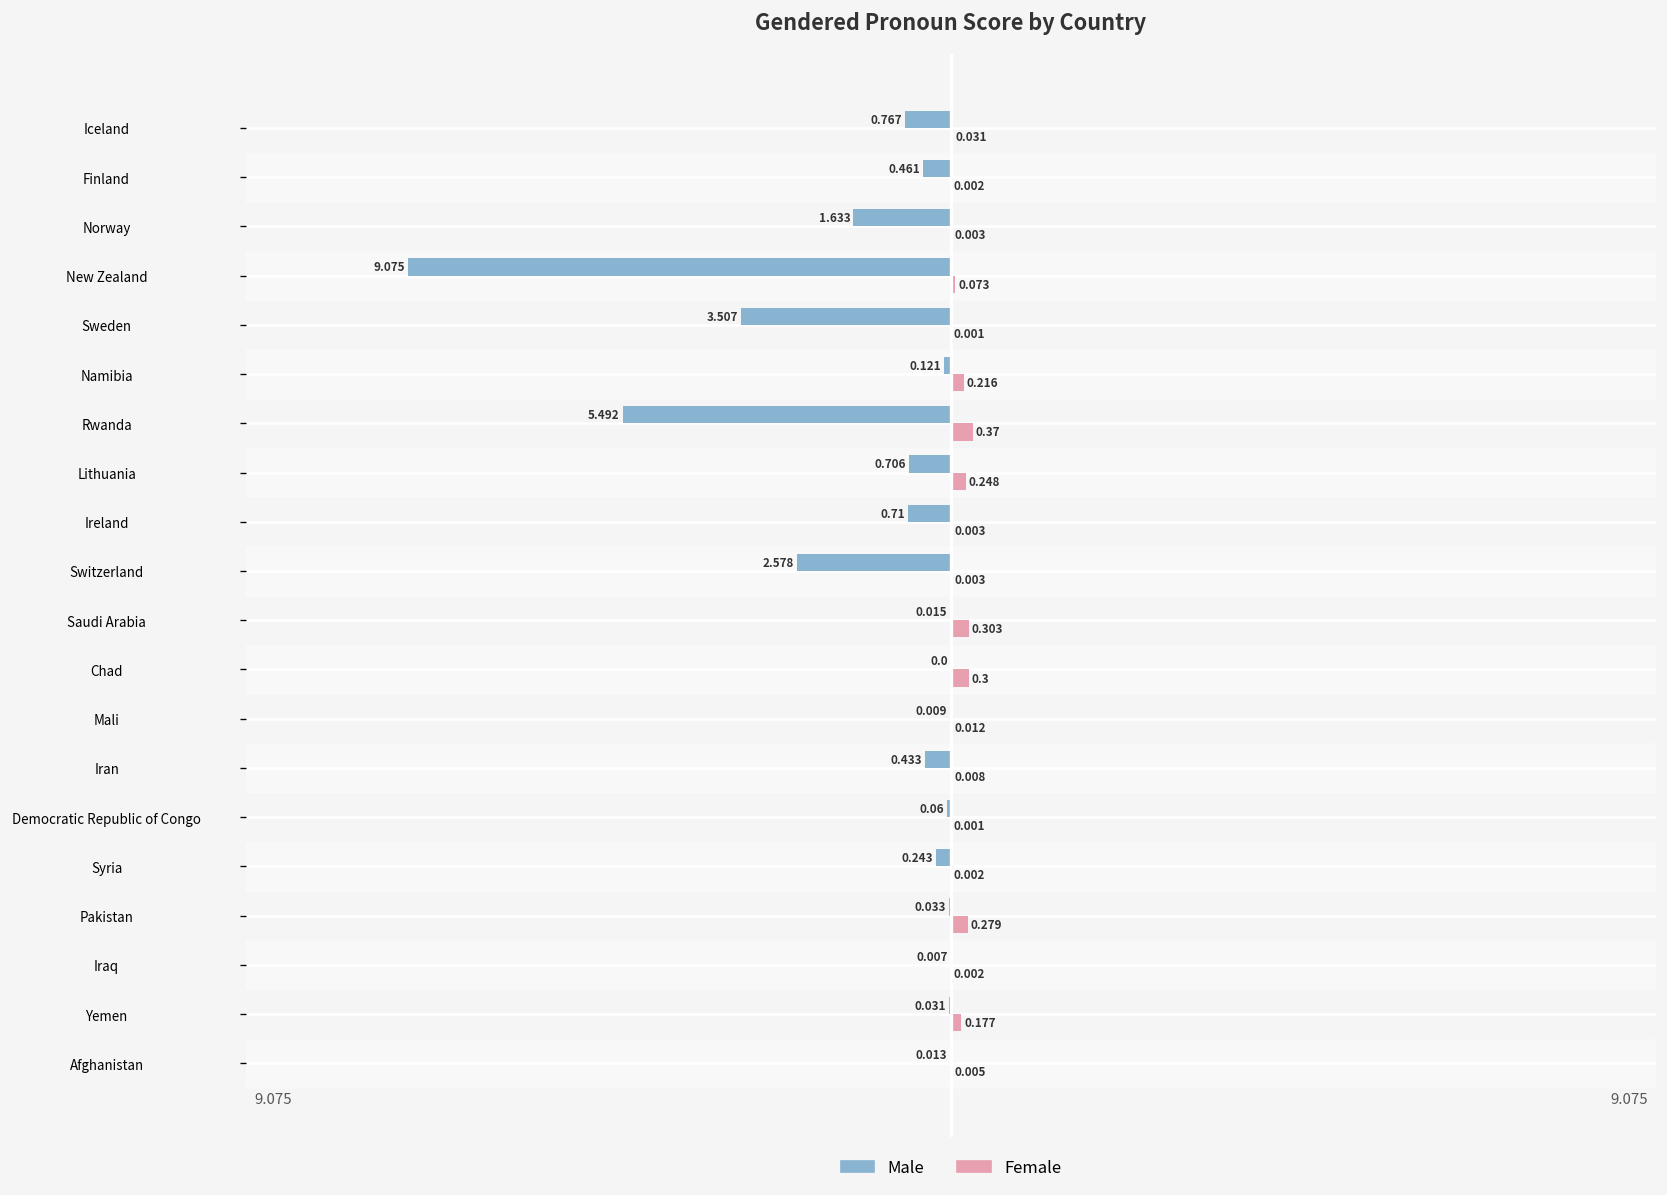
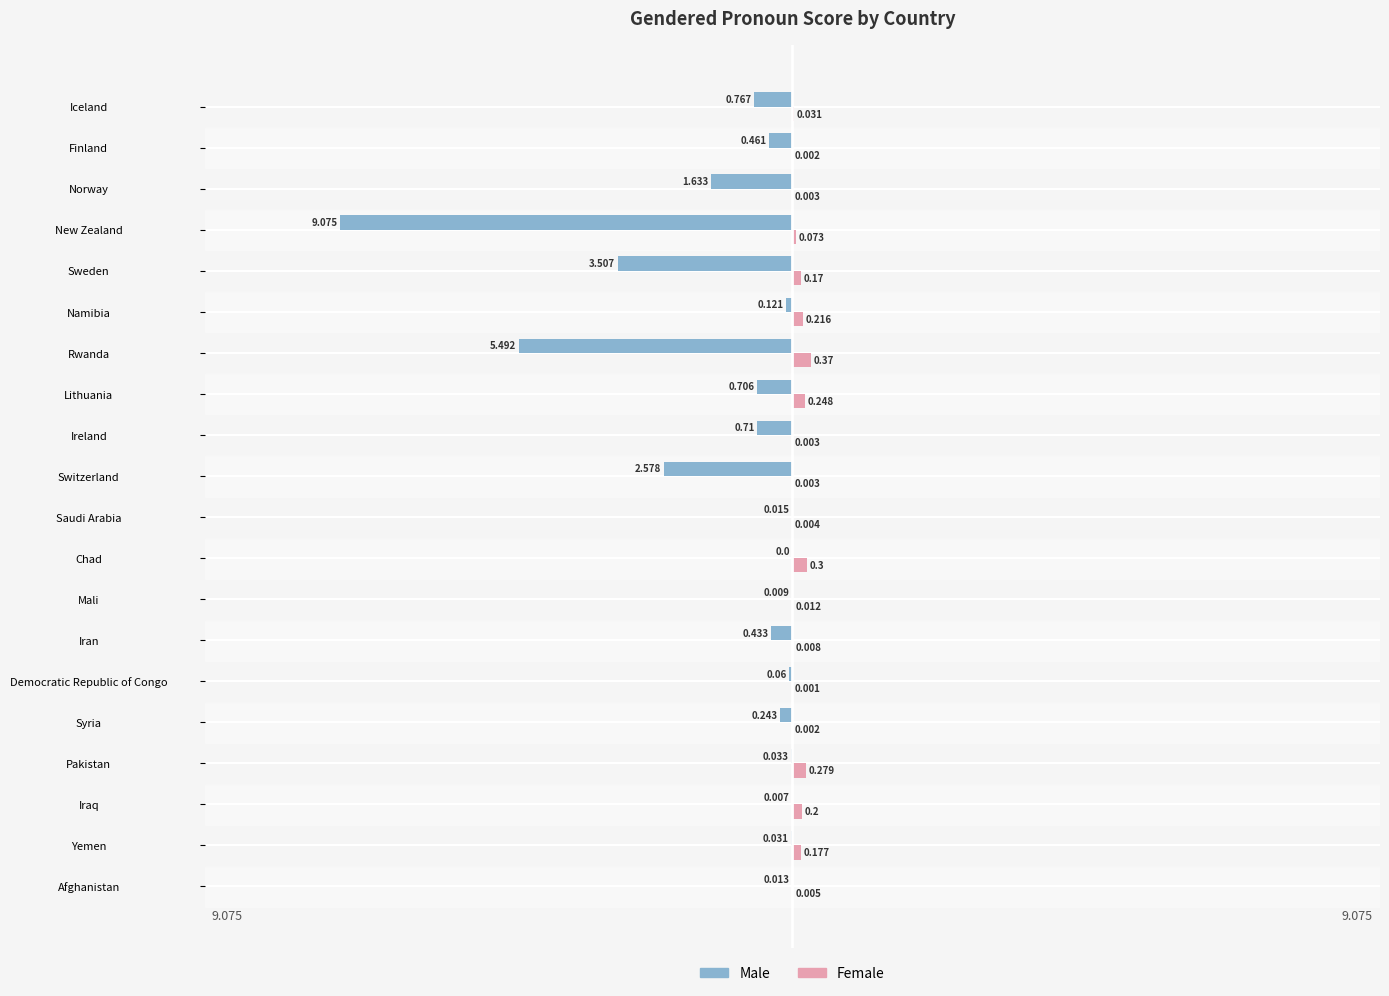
  {
    "Male": {
      "Chad": 0.0
    },
    "Female": {
      "Iceland": 0.031,
      "Finland": 0.002,
      "Norway": 0.003,
      "New Zealand": 0.073,
-     "Sweden": 0.001,
+     "Sweden": 0.17,
      "Namibia": 0.216,
      "Rwanda": 0.37,
      "Lithuania": 0.248,
      "Ireland": 0.003,
      "Switzerland": 0.003,
-     "Saudi Arabia": 0.303,
+     "Saudi Arabia": 0.004,
      "Chad": 0.3,
      "Mali": 0.012,
      "Iran": 0.008,
      "Democratic Republic of Congo": 0.001,
      "Syria": 0.002,
      "Pakistan": 0.279,
-     "Iraq": 0.002,
+     "Iraq": 0.2,
      "Yemen": 0.177,
      "Afghanistan": 0.005
    }
  }
